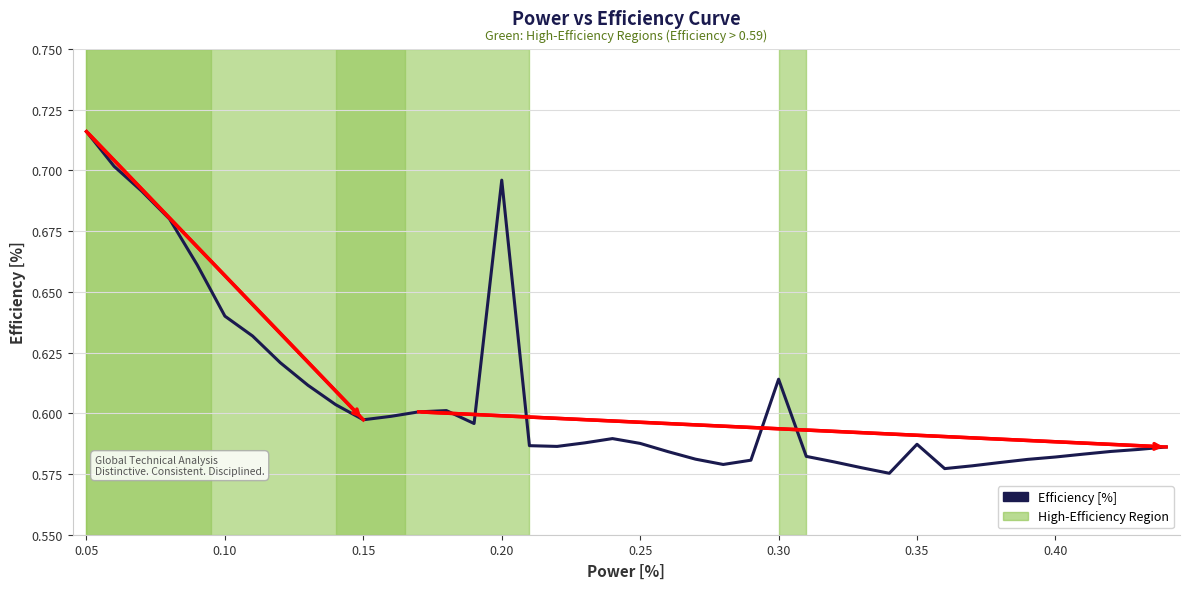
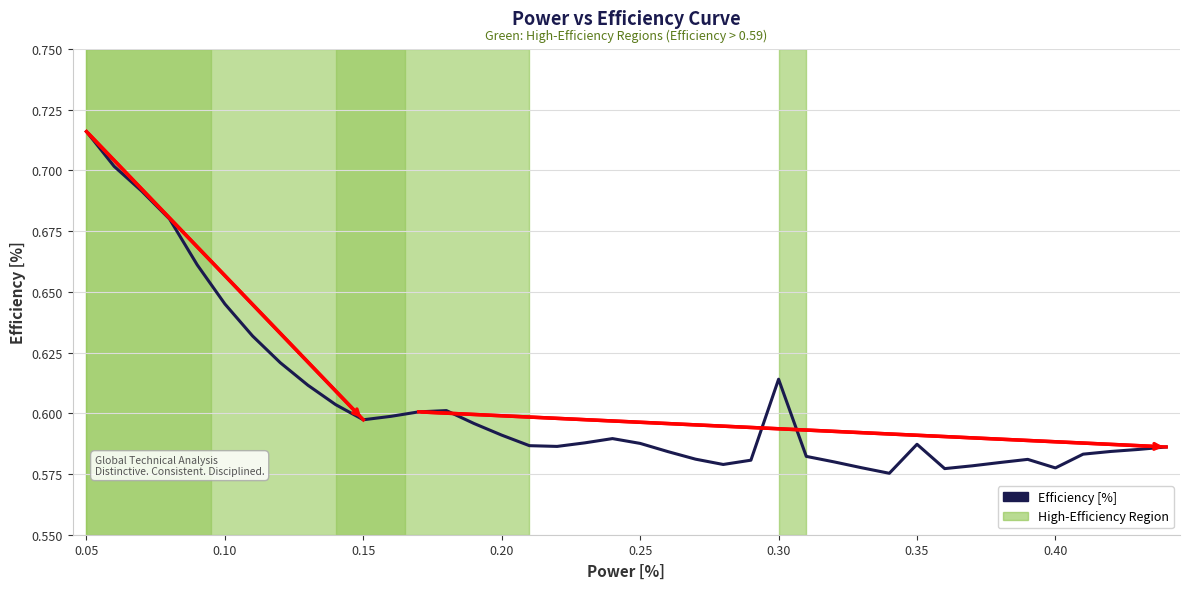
  {
    "Efficiency [%]": {
-     "0.10": 0.640,
-     "0.20": 0.696,
+     "0.10": 0.645,
+     "0.20": 0.591,
      "0.25": 0.588,
      "0.30": 0.614,
      "0.35": 0.587,
-     "0.40": 0.582
+     "0.40": 0.578
    }
  }
